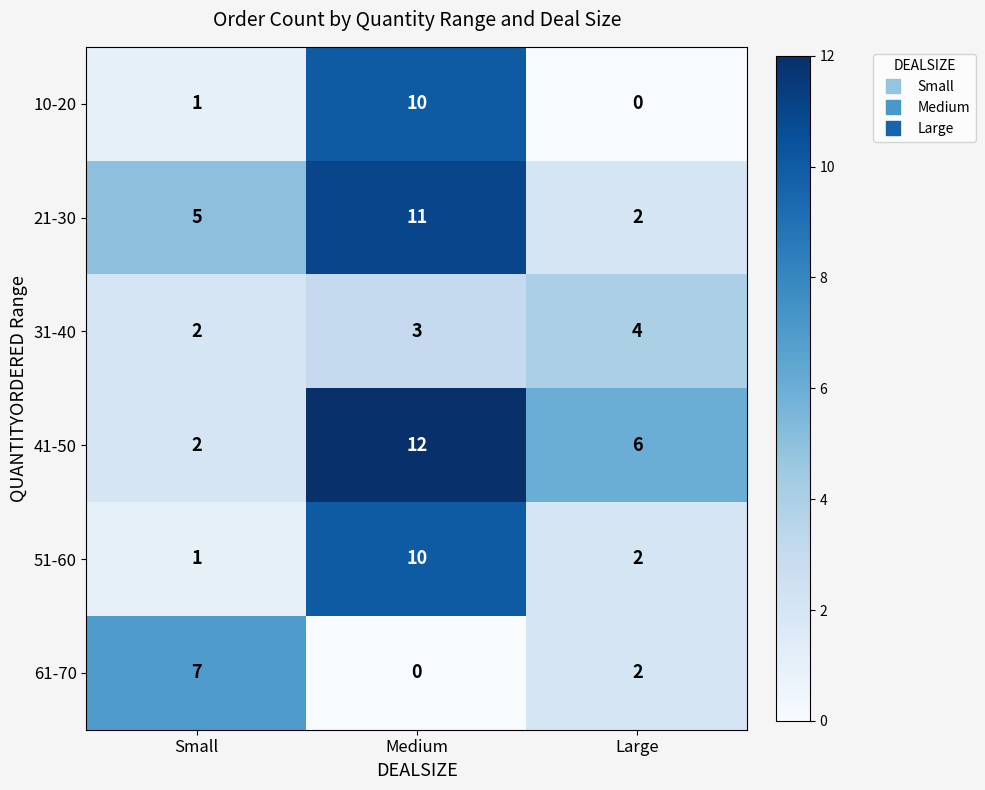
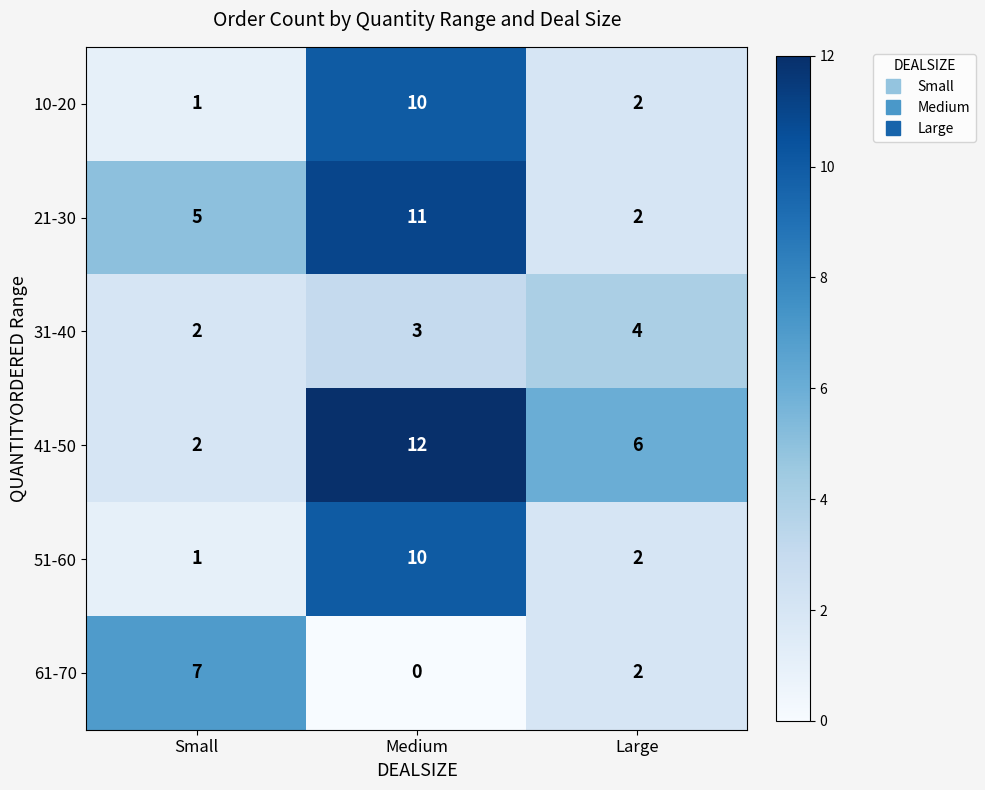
  {
    "10-20": {
      "Small": 1,
      "Medium": 10,
-     "Large": 0
+     "Large": 2
    },
    "21-30": {
      "Small": 5,
      "Medium": 11,
      "Large": 2
    },
    "31-40": {
      "Small": 2,
      "Medium": 3,
      "Large": 4
    },
    "41-50": {
      "Small": 2,
      "Medium": 12,
      "Large": 6
    },
    "51-60": {
      "Small": 1,
      "Medium": 10,
      "Large": 2
    },
    "61-70": {
      "Small": 7,
      "Medium": 0,
      "Large": 2
    }
  }
